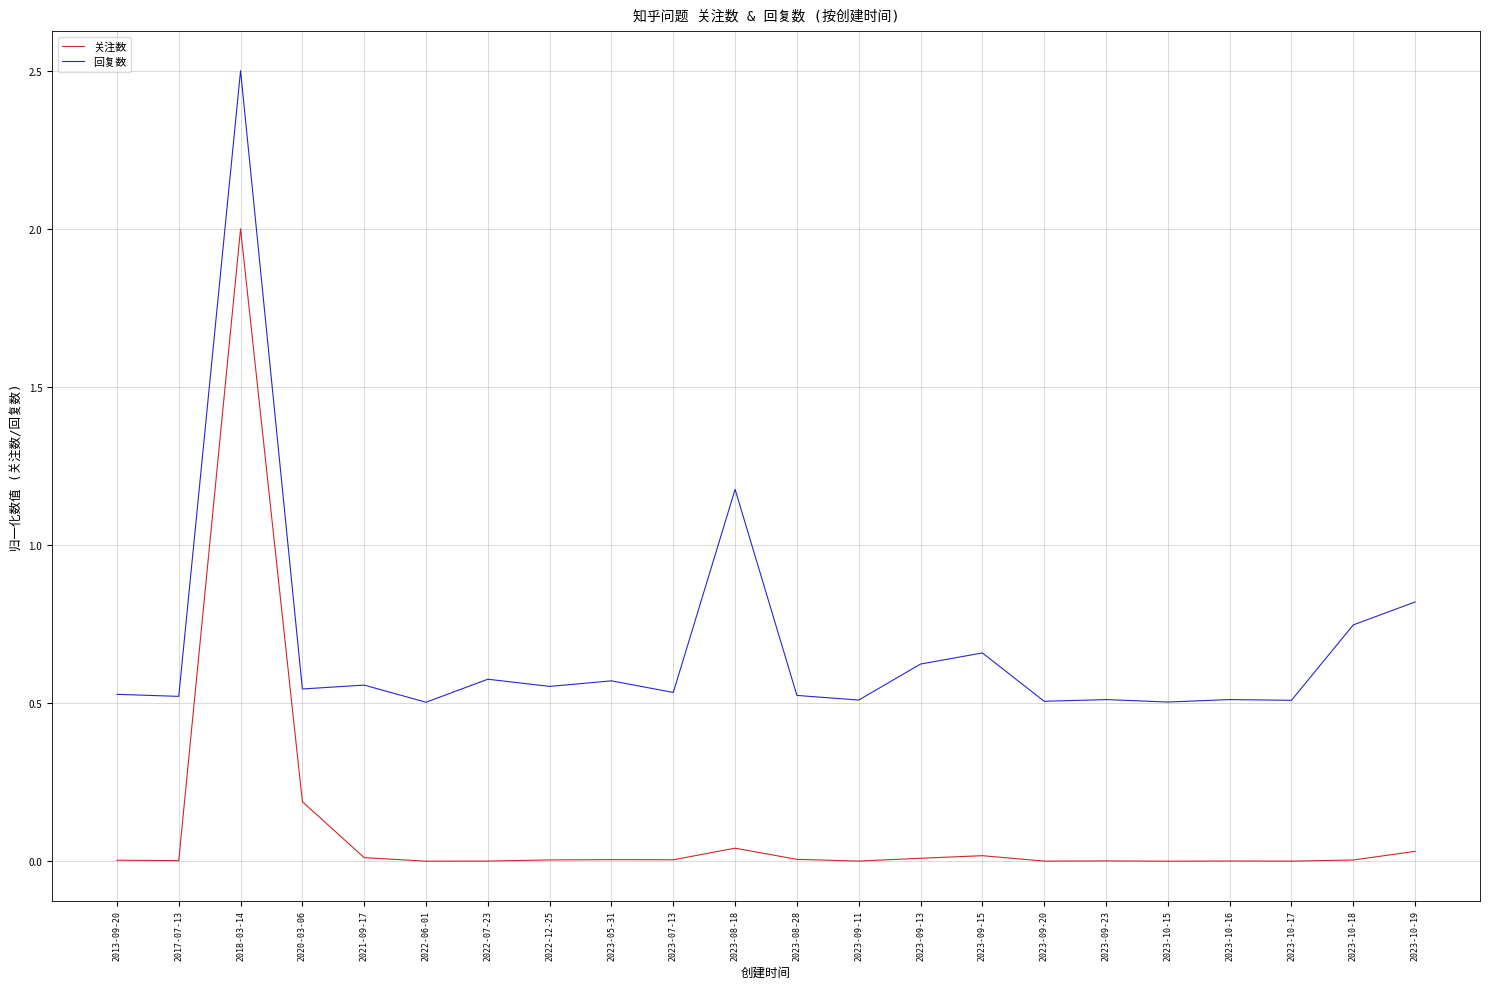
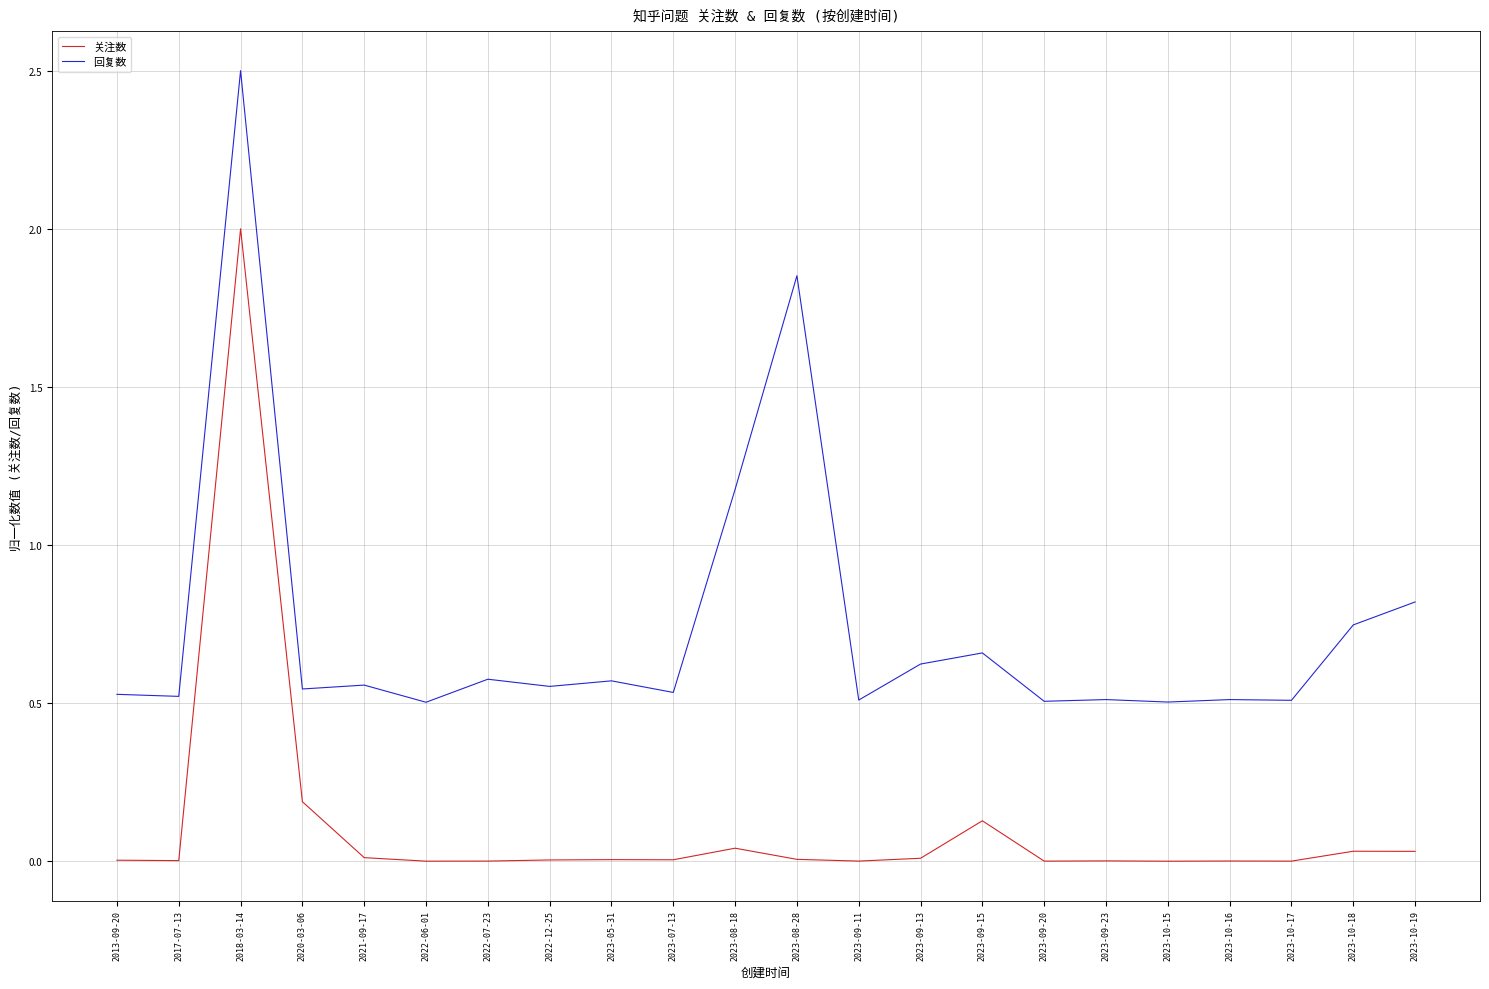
  {
    "关注数": {
      "2013-09-20": 0.00,
      "2017-07-13": 0.00,
      "2018-03-14": 2.00,
      "2020-03-06": 0.19,
      "2021-09-17": 0.01,
      "2022-06-01": 0.00,
      "2022-07-23": 0.00,
      "2022-12-25": 0.00,
      "2023-05-31": 0.01,
      "2023-07-13": 0.00,
      "2023-08-18": 0.04,
      "2023-08-28": 0.01,
      "2023-09-11": 0.00,
      "2023-09-13": 0.01,
-     "2023-09-15": 0.02,
+     "2023-09-15": 0.13,
      "2023-09-20": 0.00,
      "2023-09-23": 0.00,
      "2023-10-15": 0.00,
      "2023-10-16": 0.00,
      "2023-10-17": 0.00,
-     "2023-10-18": 0.00,
+     "2023-10-18": 0.03,
      "2023-10-19": 0.03
    },
    "回复数": {
      "2013-09-20": 0.53,
      "2017-07-13": 0.52,
      "2018-03-14": 2.50,
      "2020-03-06": 0.54,
      "2021-09-17": 0.56,
      "2022-06-01": 0.50,
      "2022-07-23": 0.58,
      "2022-12-25": 0.55,
      "2023-05-31": 0.57,
      "2023-07-13": 0.53,
      "2023-08-18": 1.18,
-     "2023-08-28": 0.52,
+     "2023-08-28": 1.85,
      "2023-09-11": 0.51,
      "2023-09-13": 0.62,
      "2023-09-15": 0.66,
      "2023-09-20": 0.51,
      "2023-09-23": 0.51,
      "2023-10-15": 0.50,
      "2023-10-16": 0.51,
      "2023-10-17": 0.51,
      "2023-10-18": 0.75,
      "2023-10-19": 0.82
    }
  }
